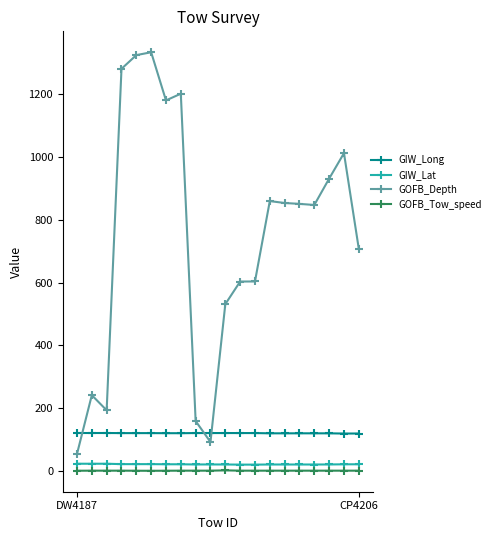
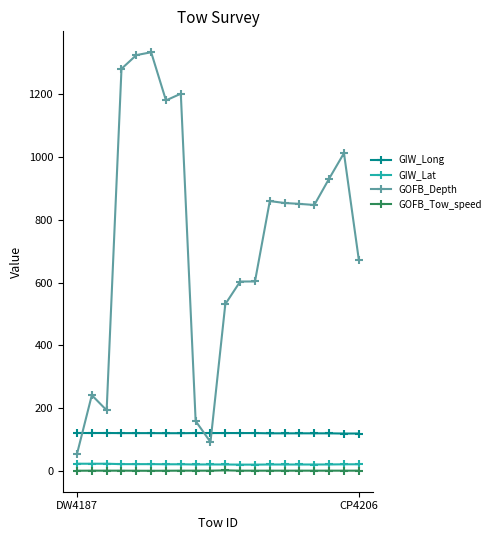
  {
    "GOFB_Depth": {
      "DW4187": 60,
-     "CP4206": 710
+     "CP4206": 670
    },
    "GOFB_Tow_speed": {
      "DW4187": 0,
      "CP4206": 0
    }
  }
